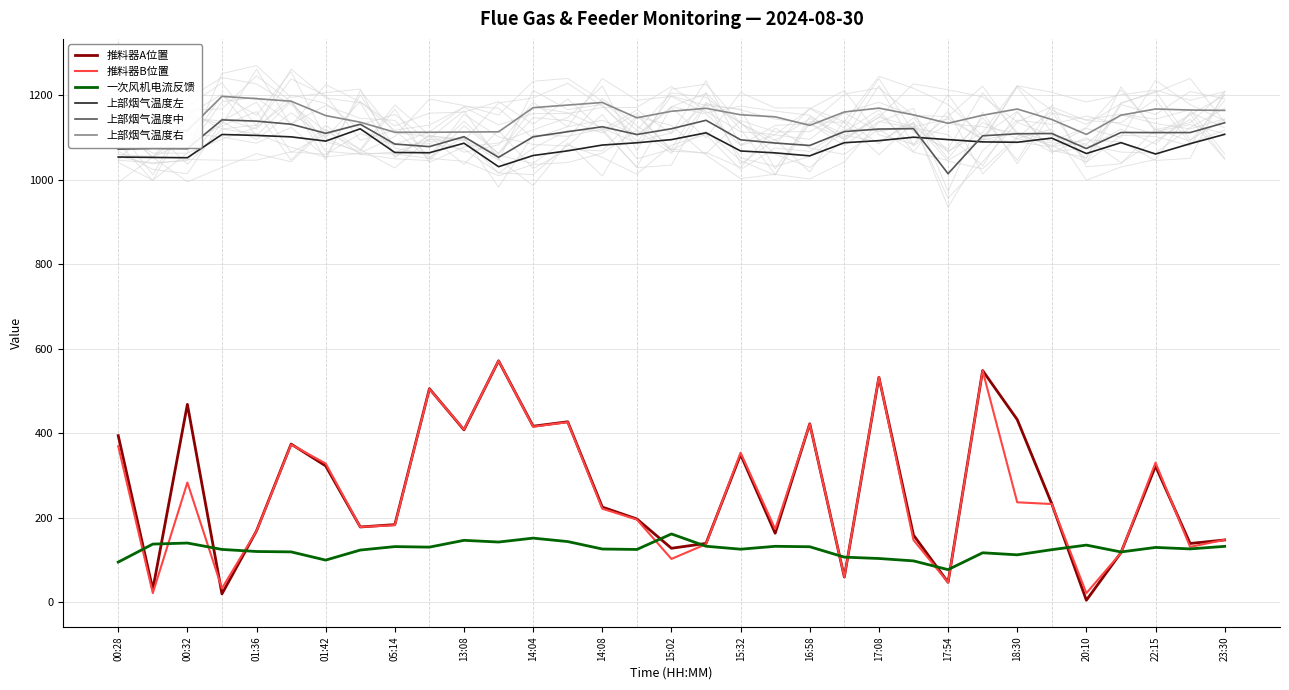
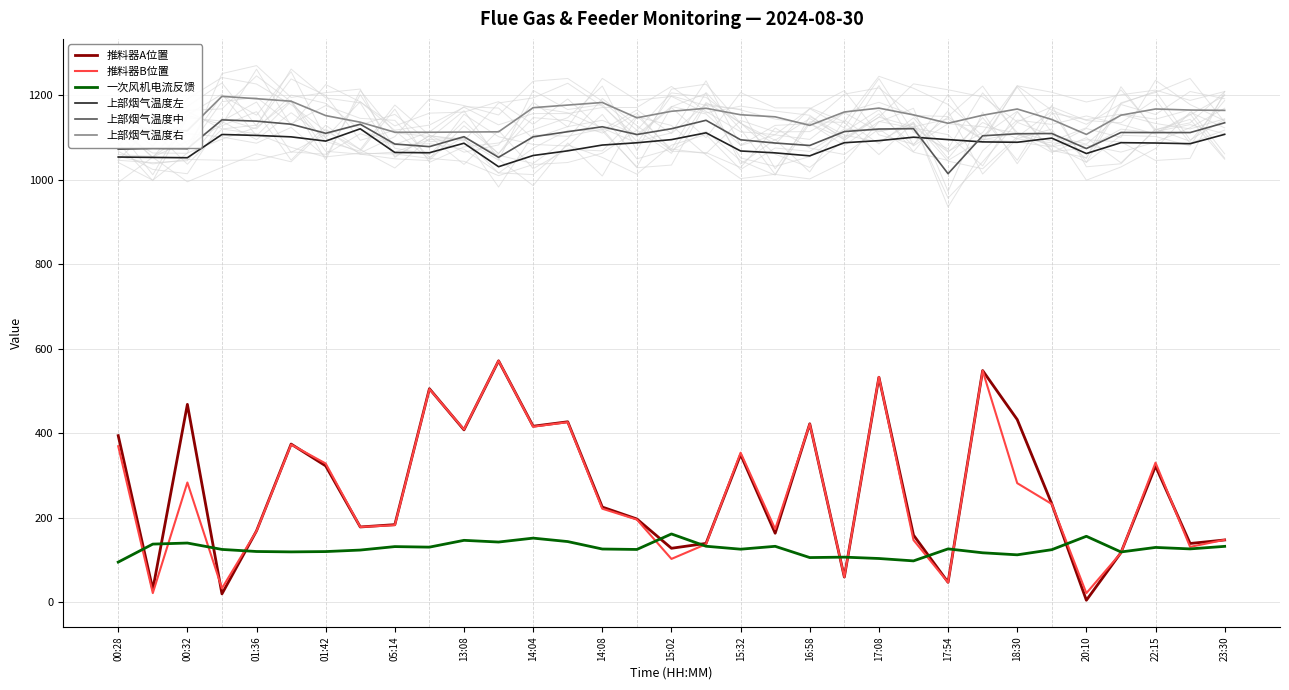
  {
    "推料器A位置": {
      "00:28": 390,
      "00:32": 470,
      "15:02": 130,
      "18:30": 430,
      "20:10": 0,
      "22:15": 320
    },
    "推料器B位置": {
      "00:28": 370,
      "00:32": 280,
      "15:02": 100,
-     "18:30": 240,
+     "18:30": 280,
      "20:10": 20,
      "22:15": 330
    },
    "一次风机电流反馈": {
      "00:28": 100,
      "00:32": 140,
      "01:36": 120,
-     "01:42": 100,
+     "01:42": 120,
      "05:14": 130,
      "13:08": 150,
      "14:04": 150,
      "14:08": 130,
      "15:02": 160,
      "15:32": 130,
-     "16:58": 130,
+     "16:58": 110,
      "17:08": 100,
-     "17:54": 80,
+     "17:54": 130,
      "18:30": 110,
-     "20:10": 140,
+     "20:10": 160,
      "22:15": 130,
      "23:30": 130
    },
    "上部烟气温度左": {
      "14:04": 1060,
      "14:08": 1080,
      "15:02": 1090,
      "15:32": 1070,
      "17:54": 1090,
      "20:10": 1060,
-     "22:15": 1060
+     "22:15": 1090
    },
    "上部烟气温度中": {
      "01:36": 1140,
      "15:02": 1120,
      "15:32": 1090,
      "16:58": 1080,
      "17:54": 1010
    },
    "上部烟气温度右": {
      "01:42": 1150,
      "13:08": 1110,
      "15:02": 1160,
      "15:32": 1150,
      "20:10": 1110,
      "22:15": 1170
    }
  }
